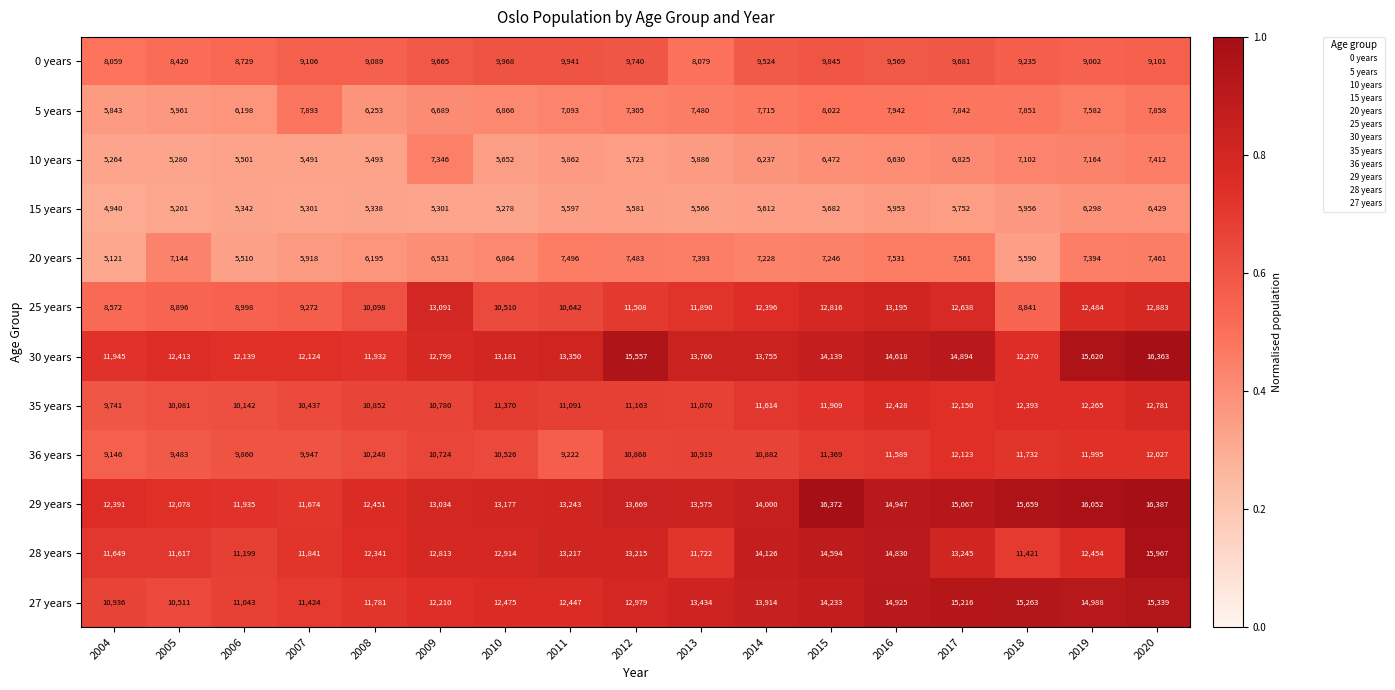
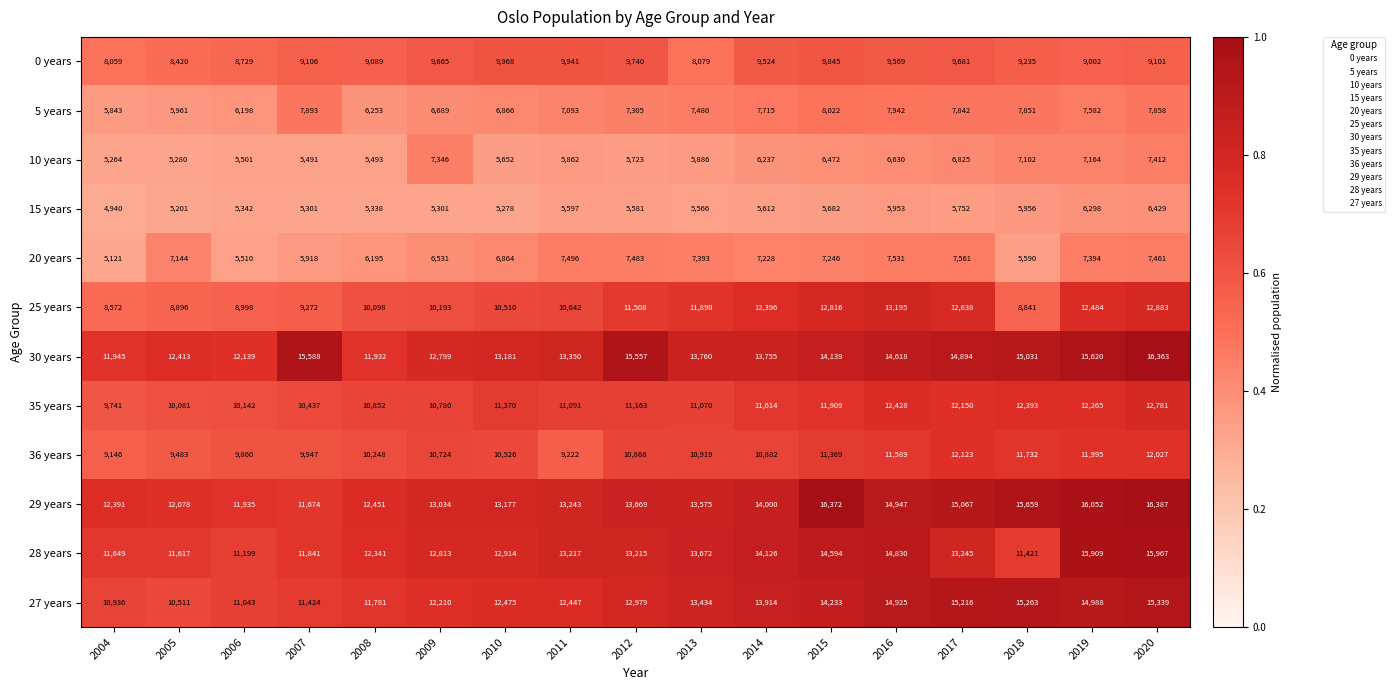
  {
    "25 years": {
      "2004": "8,572",
      "2005": "8,896",
      "2006": "8,998",
      "2007": "9,272",
      "2008": "10,098",
-     "2009": "13,091",
+     "2009": "10,193",
      "2010": "10,510",
      "2011": "10,642",
      "2012": "11,508",
      "2013": "11,890",
      "2014": "12,396",
      "2015": "12,816",
      "2016": "13,195",
      "2017": "12,638",
      "2018": "8,841",
      "2019": "12,484",
      "2020": "12,883"
    },
    "30 years": {
      "2004": "11,945",
      "2005": "12,413",
      "2006": "12,139",
-     "2007": "12,124",
+     "2007": "15,588",
      "2008": "11,932",
      "2009": "12,799",
      "2010": "13,181",
      "2011": "13,350",
      "2012": "15,557",
      "2013": "13,760",
      "2014": "13,755",
      "2015": "14,139",
      "2016": "14,618",
      "2017": "14,894",
-     "2018": "12,270",
+     "2018": "15,031",
      "2019": "15,620",
      "2020": "16,363"
    },
    "28 years": {
      "2004": "11,649",
      "2005": "11,617",
      "2006": "11,199",
      "2007": "11,841",
      "2008": "12,341",
      "2009": "12,813",
      "2010": "12,914",
      "2011": "13,217",
      "2012": "13,215",
-     "2013": "11,722",
+     "2013": "13,672",
      "2014": "14,126",
      "2015": "14,594",
      "2016": "14,830",
      "2017": "13,245",
      "2018": "11,421",
-     "2019": "12,454",
+     "2019": "15,909",
      "2020": "15,967"
    }
  }
